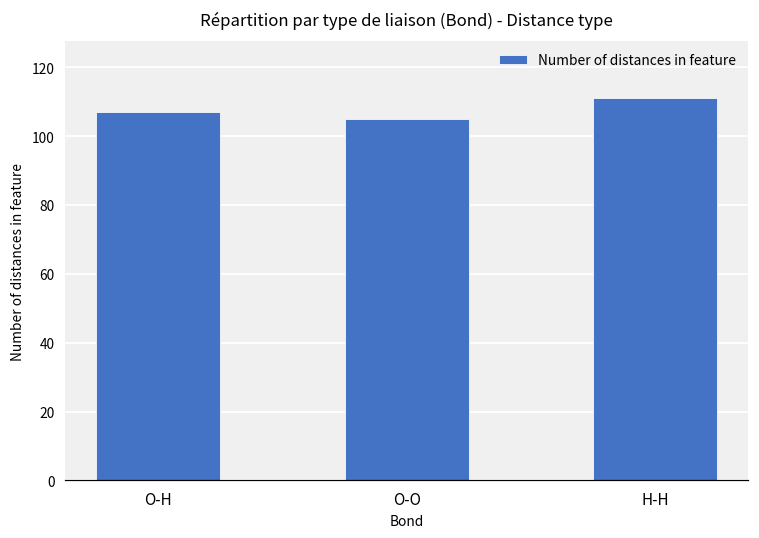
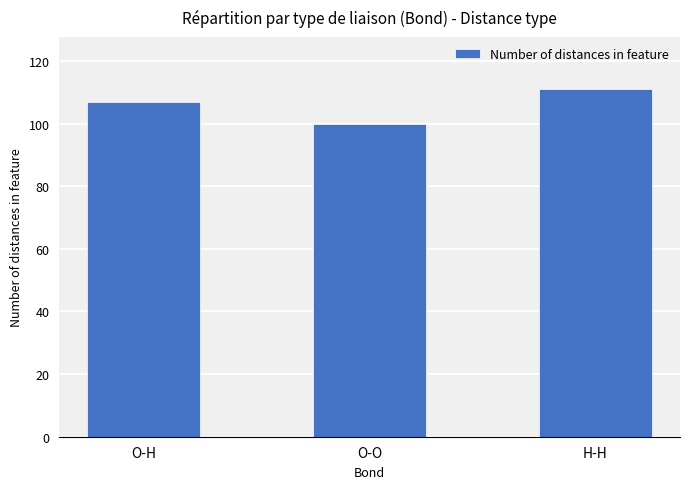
  {
    "O-H": 107,
-   "O-O": 105,
+   "O-O": 100,
    "H-H": 111
  }
